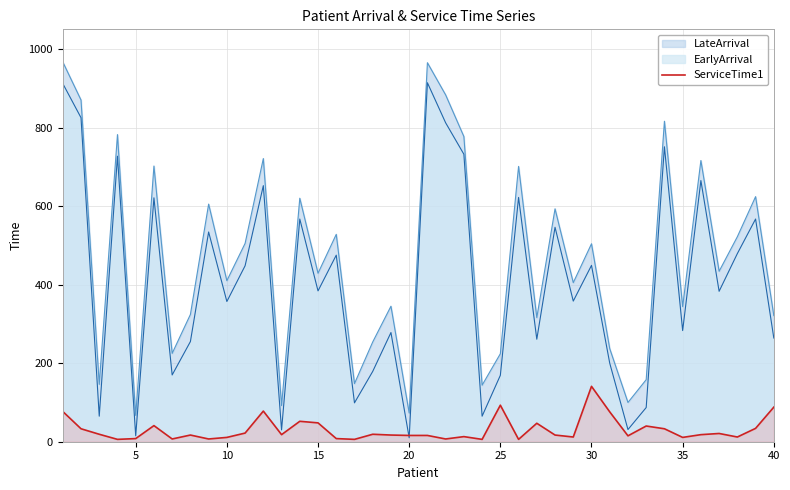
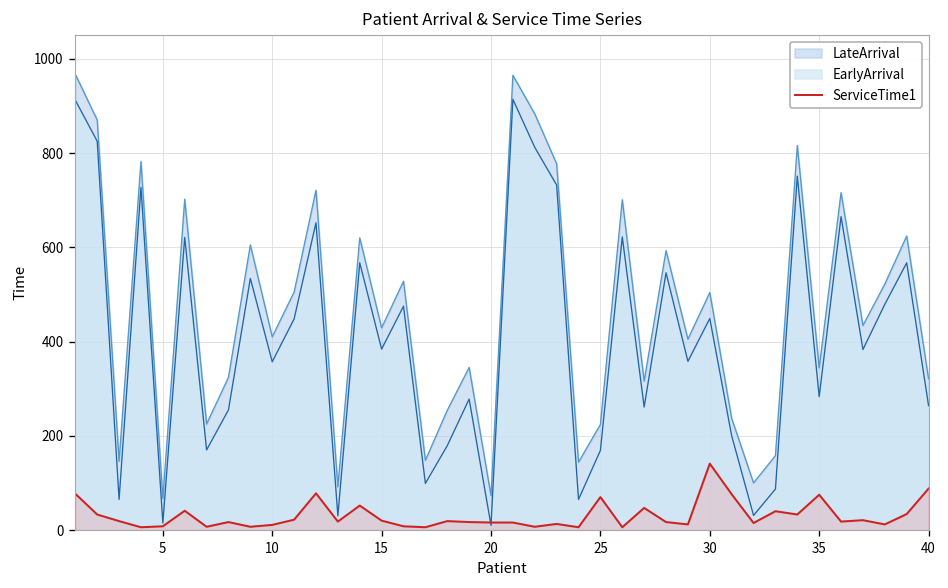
  {
    "ServiceTime1": {
      "5": 10,
      "10": 10,
-     "15": 50,
-     "25": 90,
+     "15": 20,
+     "25": 70,
      "30": 140,
-     "35": 10,
+     "35": 80,
      "40": 90
    }
  }
